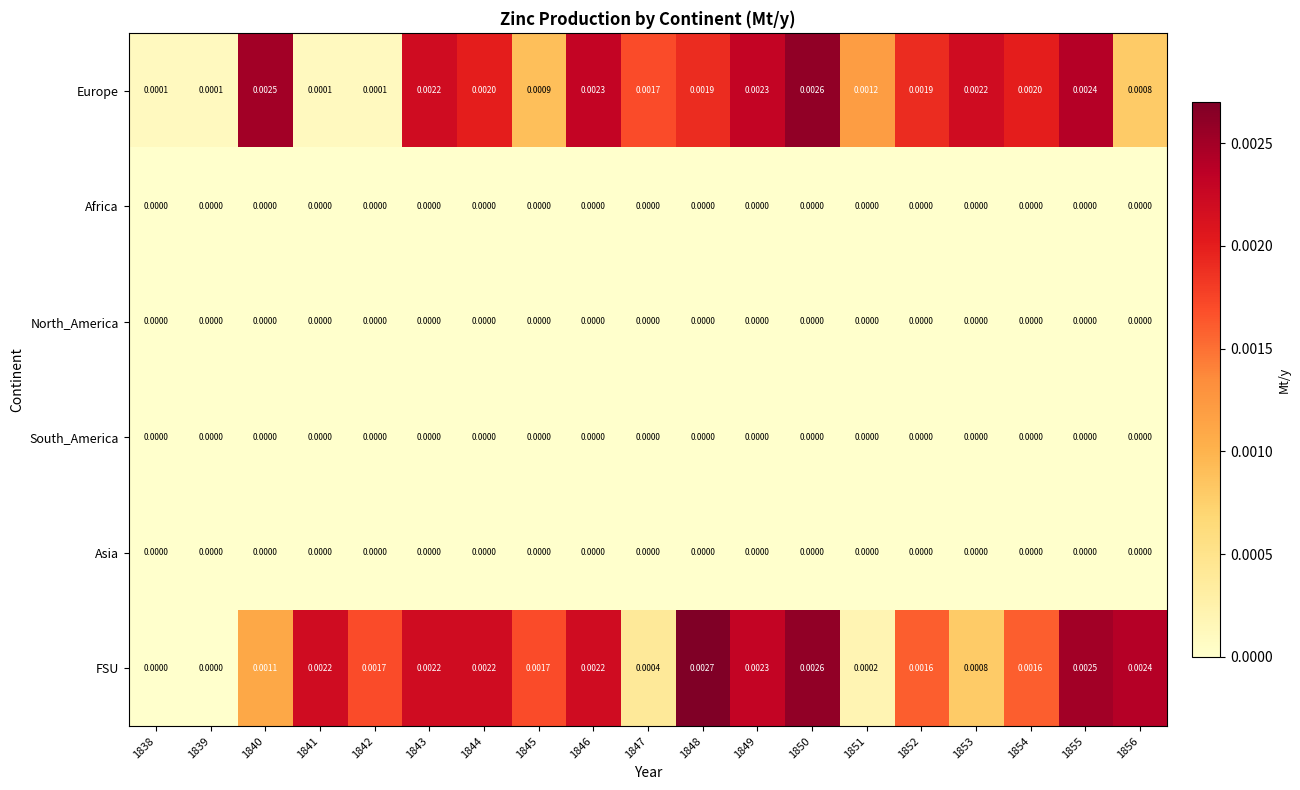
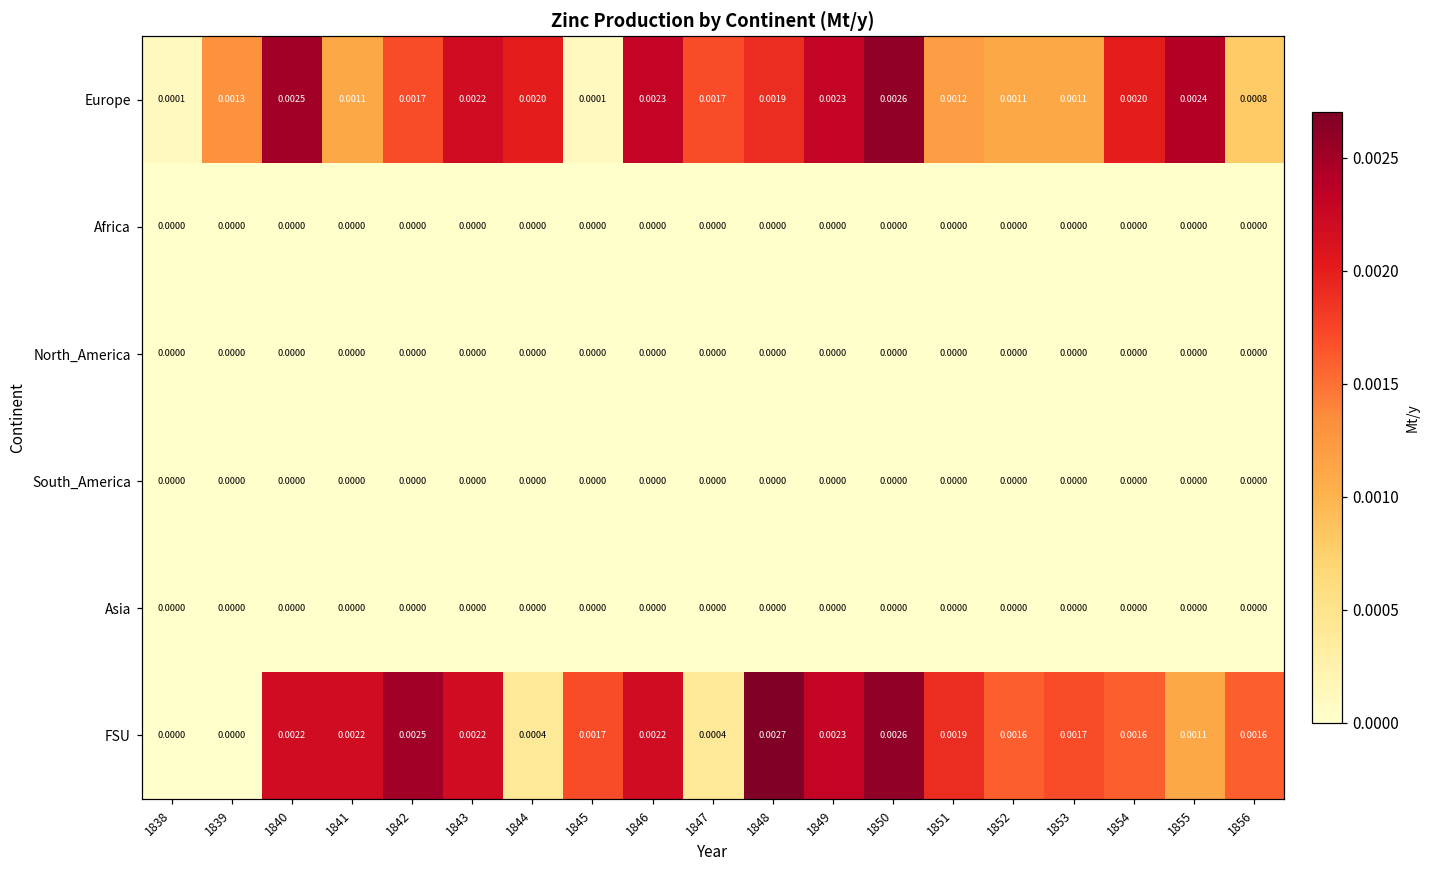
  {
    "Europe": {
      "1838": 0.0001,
-     "1839": 0.0001,
+     "1839": 0.0013,
      "1840": 0.0025,
-     "1841": 0.0001,
-     "1842": 0.0001,
+     "1841": 0.0011,
+     "1842": 0.0017,
      "1843": 0.0022,
      "1844": 0.0020,
-     "1845": 0.0009,
+     "1845": 0.0001,
      "1846": 0.0023,
      "1847": 0.0017,
      "1848": 0.0019,
      "1849": 0.0023,
      "1850": 0.0026,
      "1851": 0.0012,
-     "1852": 0.0019,
-     "1853": 0.0022,
+     "1852": 0.0011,
+     "1853": 0.0011,
      "1854": 0.0020,
      "1855": 0.0024,
      "1856": 0.0008
    },
    "Africa": {
      "1838": 0.0000,
      "1839": 0.0000,
      "1840": 0.0000,
      "1841": 0.0000,
      "1842": 0.0000,
      "1843": 0.0000,
      "1844": 0.0000,
      "1845": 0.0000,
      "1846": 0.0000,
      "1847": 0.0000,
      "1848": 0.0000,
      "1849": 0.0000,
      "1850": 0.0000,
      "1851": 0.0000,
      "1852": 0.0000,
      "1853": 0.0000,
      "1854": 0.0000,
      "1855": 0.0000,
      "1856": 0.0000
    },
    "North_America": {
      "1838": 0.0000,
      "1839": 0.0000,
      "1840": 0.0000,
      "1841": 0.0000,
      "1842": 0.0000,
      "1843": 0.0000,
      "1844": 0.0000,
      "1845": 0.0000,
      "1846": 0.0000,
      "1847": 0.0000,
      "1848": 0.0000,
      "1849": 0.0000,
      "1850": 0.0000,
      "1851": 0.0000,
      "1852": 0.0000,
      "1853": 0.0000,
      "1854": 0.0000,
      "1855": 0.0000,
      "1856": 0.0000
    },
    "South_America": {
      "1838": 0.0000,
      "1839": 0.0000,
      "1840": 0.0000,
      "1841": 0.0000,
      "1842": 0.0000,
      "1843": 0.0000,
      "1844": 0.0000,
      "1845": 0.0000,
      "1846": 0.0000,
      "1847": 0.0000,
      "1848": 0.0000,
      "1849": 0.0000,
      "1850": 0.0000,
      "1851": 0.0000,
      "1852": 0.0000,
      "1853": 0.0000,
      "1854": 0.0000,
      "1855": 0.0000,
      "1856": 0.0000
    },
    "Asia": {
      "1838": 0.0000,
      "1839": 0.0000,
      "1840": 0.0000,
      "1841": 0.0000,
      "1842": 0.0000,
      "1843": 0.0000,
      "1844": 0.0000,
      "1845": 0.0000,
      "1846": 0.0000,
      "1847": 0.0000,
      "1848": 0.0000,
      "1849": 0.0000,
      "1850": 0.0000,
      "1851": 0.0000,
      "1852": 0.0000,
      "1853": 0.0000,
      "1854": 0.0000,
      "1855": 0.0000,
      "1856": 0.0000
    },
    "FSU": {
      "1838": 0.0000,
      "1839": 0.0000,
-     "1840": 0.0011,
+     "1840": 0.0022,
      "1841": 0.0022,
-     "1842": 0.0017,
+     "1842": 0.0025,
      "1843": 0.0022,
-     "1844": 0.0022,
+     "1844": 0.0004,
      "1845": 0.0017,
      "1846": 0.0022,
      "1847": 0.0004,
      "1848": 0.0027,
      "1849": 0.0023,
      "1850": 0.0026,
-     "1851": 0.0002,
+     "1851": 0.0019,
      "1852": 0.0016,
-     "1853": 0.0008,
+     "1853": 0.0017,
      "1854": 0.0016,
-     "1855": 0.0025,
-     "1856": 0.0024
+     "1855": 0.0011,
+     "1856": 0.0016
    }
  }
